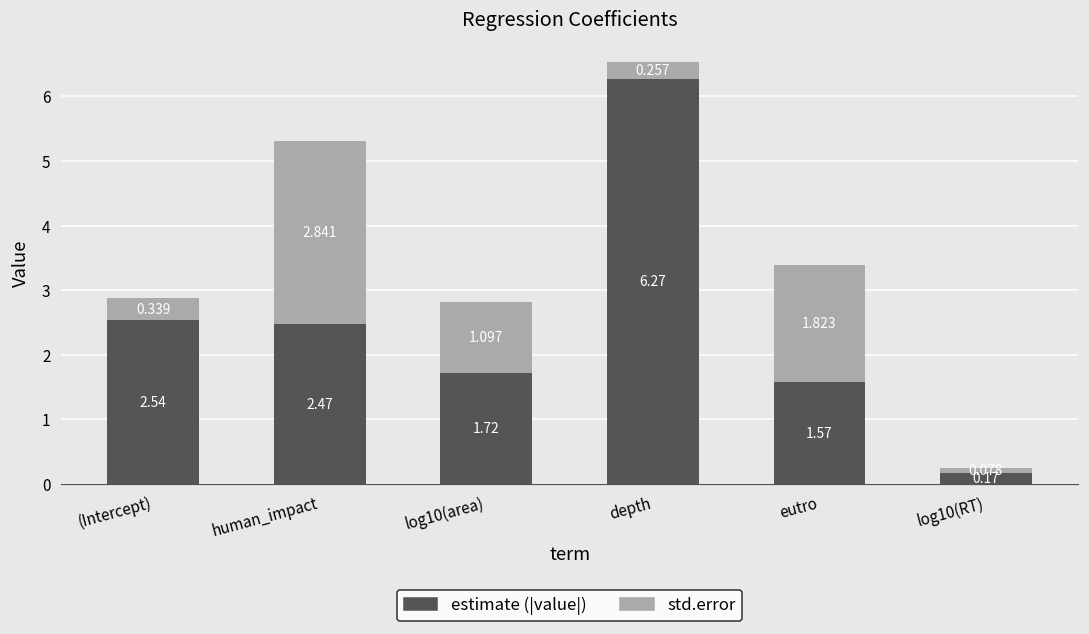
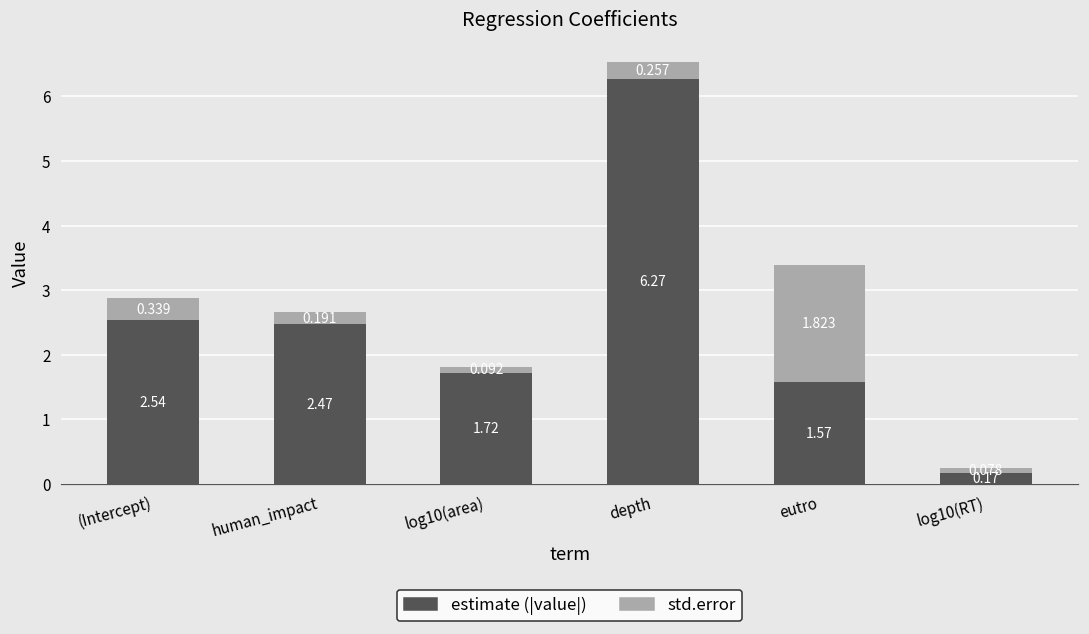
  {
    "estimate (|value|)": {
      "(Intercept)": 2.54,
      "human_impact": 2.47,
      "log10(area)": 1.72,
      "depth": 6.27,
      "eutro": 1.57
    },
    "std.error": {
      "(Intercept)": 0.339,
-     "human_impact": 2.841,
-     "log10(area)": 1.097,
+     "human_impact": 0.191,
+     "log10(area)": 0.092,
      "depth": 0.257,
      "eutro": 1.823
    }
  }
